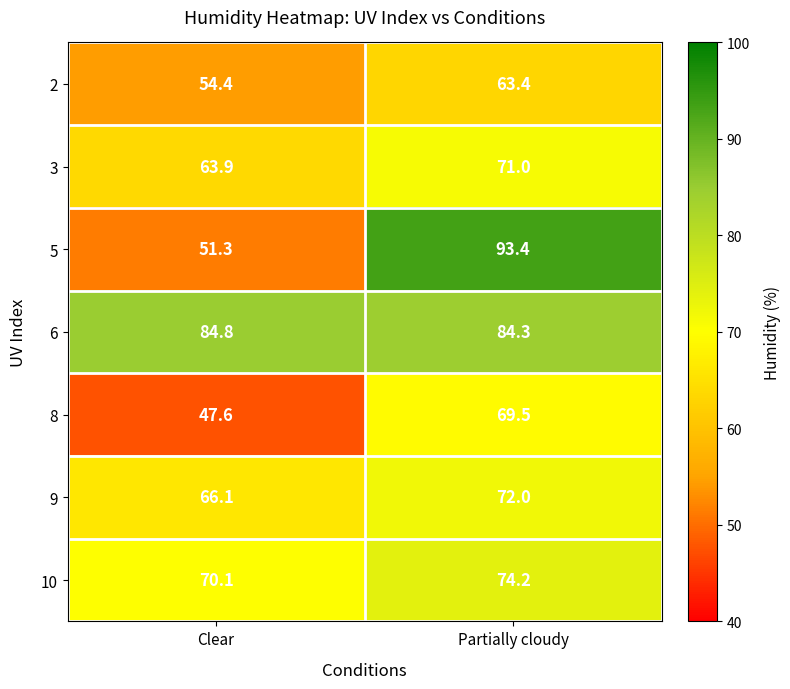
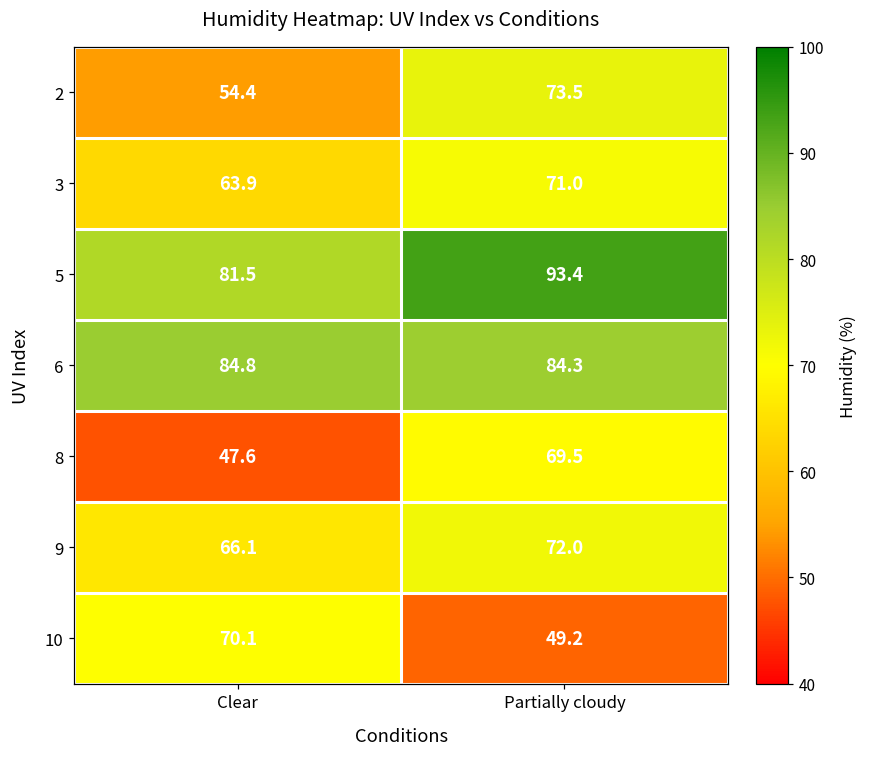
  {
    "2": {
      "Clear": 54.4,
-     "Partially cloudy": 63.4
+     "Partially cloudy": 73.5
    },
    "3": {
      "Clear": 63.9,
      "Partially cloudy": 71.0
    },
    "5": {
-     "Clear": 51.3,
+     "Clear": 81.5,
      "Partially cloudy": 93.4
    },
    "6": {
      "Clear": 84.8,
      "Partially cloudy": 84.3
    },
    "8": {
      "Clear": 47.6,
      "Partially cloudy": 69.5
    },
    "9": {
      "Clear": 66.1,
      "Partially cloudy": 72.0
    },
    "10": {
      "Clear": 70.1,
-     "Partially cloudy": 74.2
+     "Partially cloudy": 49.2
    }
  }
